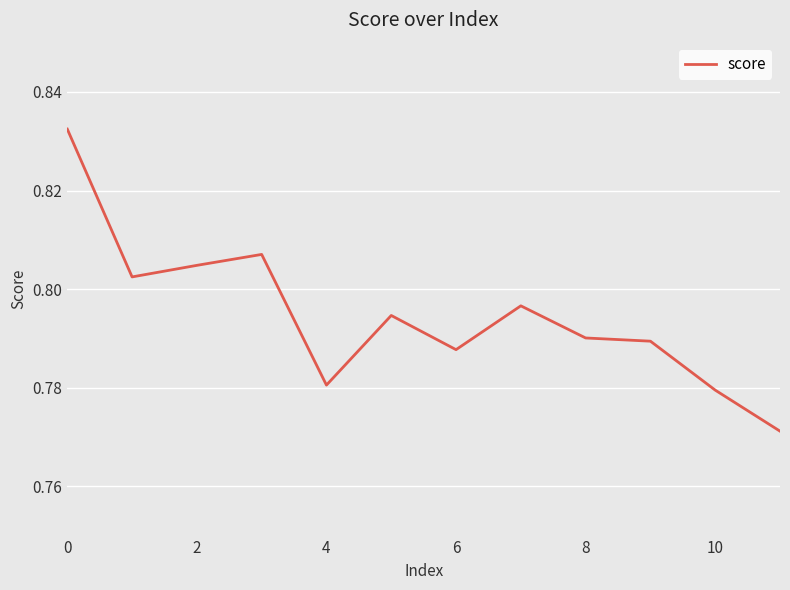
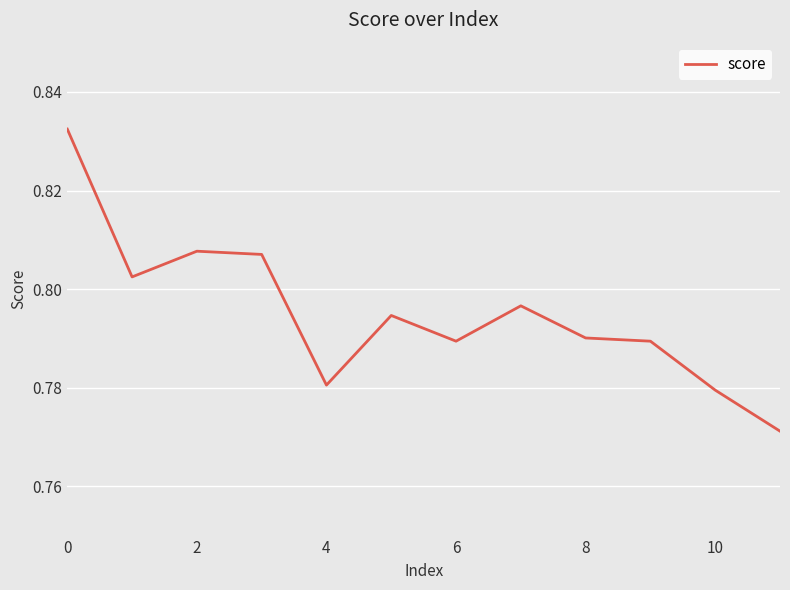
  {
    "0": 0.832,
-   "2": 0.805,
+   "2": 0.808,
    "4": 0.781,
-   "6": 0.788,
+   "6": 0.789,
    "8": 0.790,
    "10": 0.780
  }
